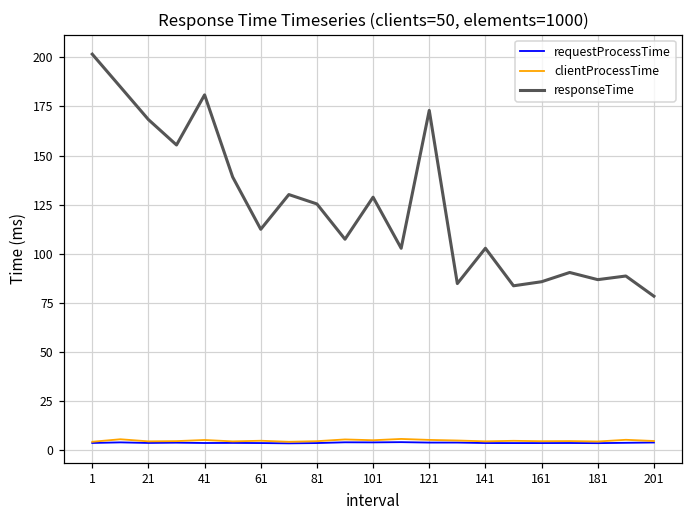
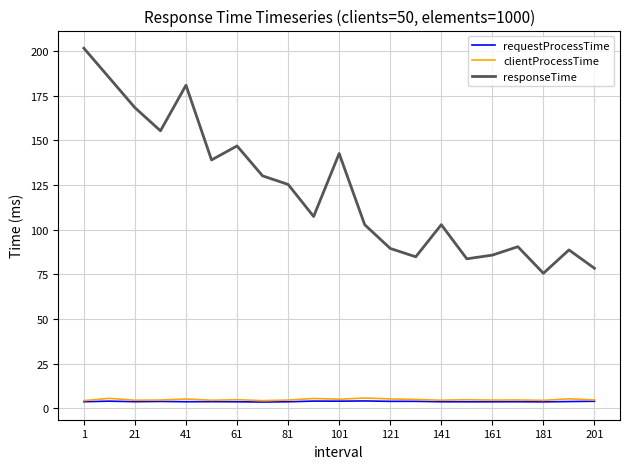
  {
    "requestProcessTime": {
      "41": 4
    },
    "clientProcessTime": {
      "41": 5
    },
    "responseTime": {
      "1": 202,
      "21": 168,
      "41": 181,
-     "61": 112,
+     "61": 147,
      "81": 125,
-     "101": 129,
-     "121": 173,
+     "101": 143,
+     "121": 90,
      "141": 103,
      "161": 86,
-     "181": 87,
+     "181": 76,
      "201": 78
    }
  }
